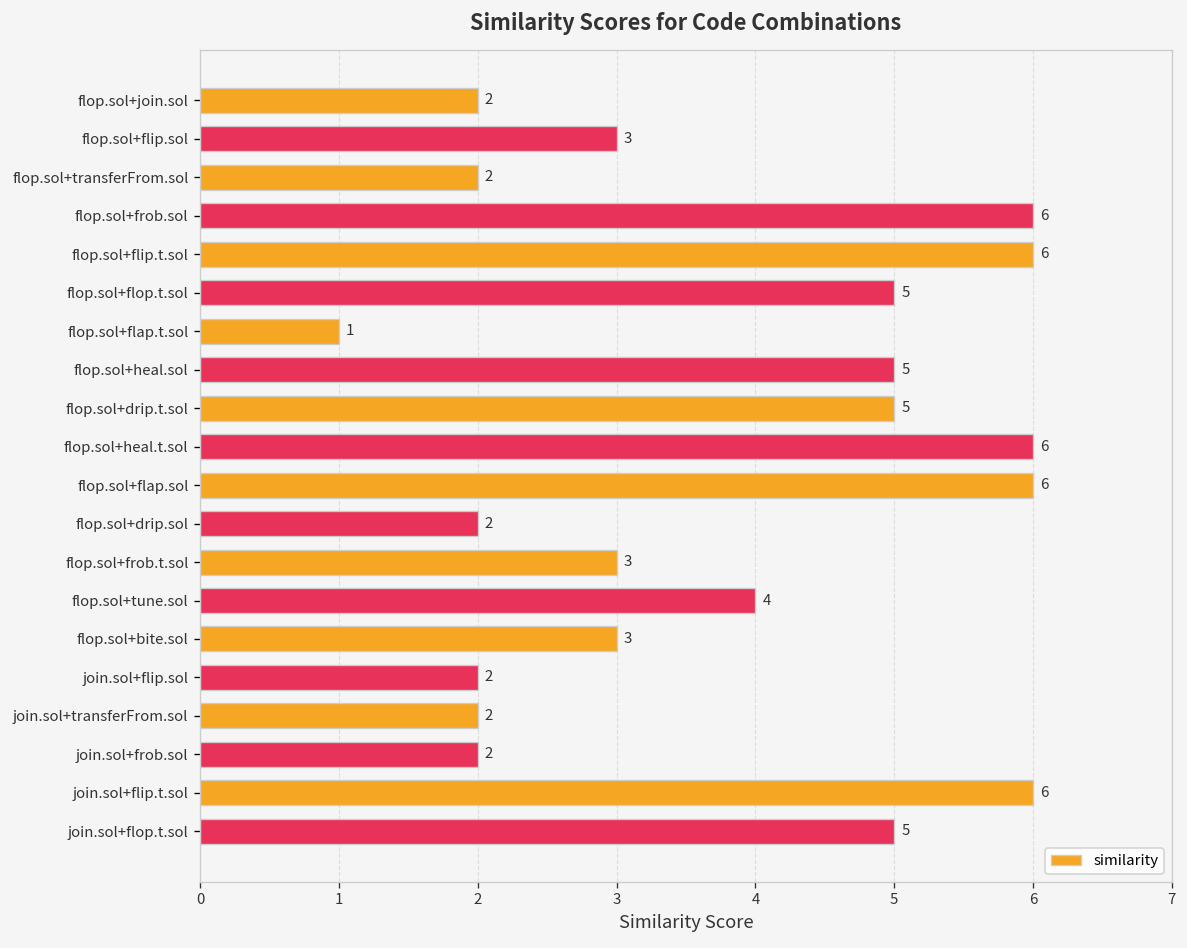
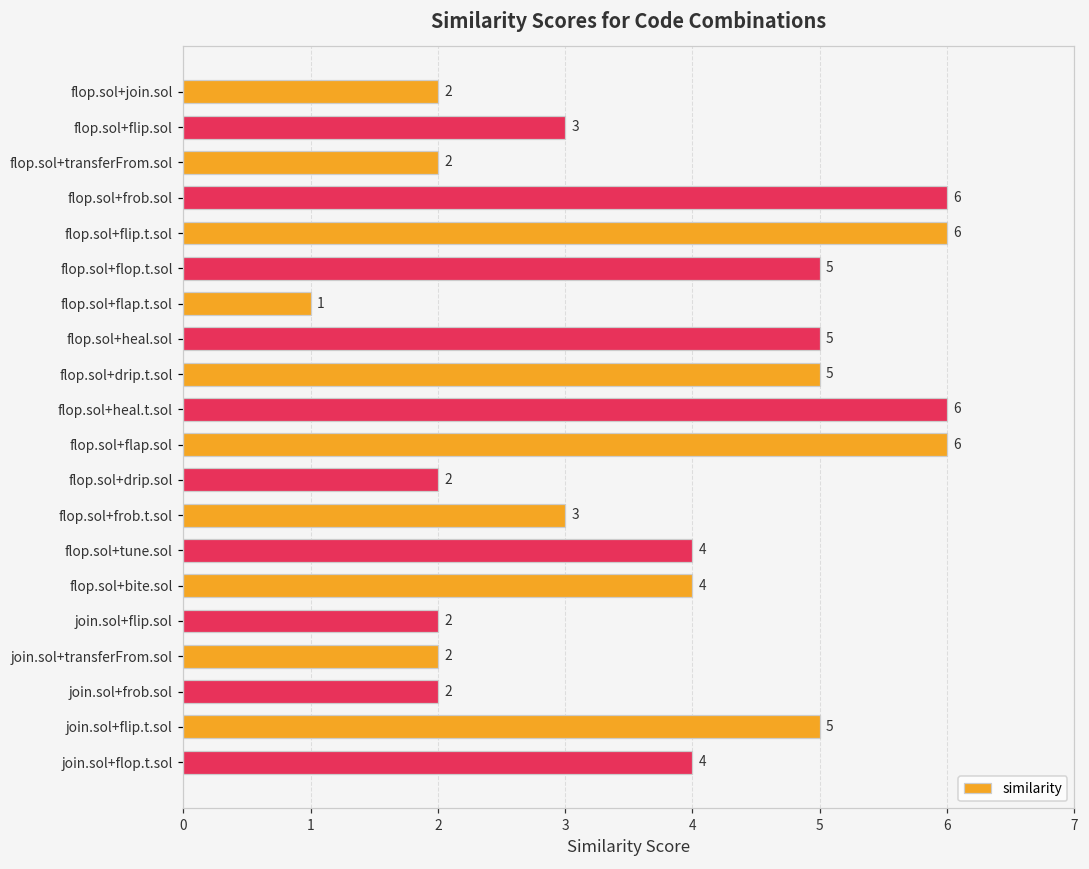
  {
    "flop.sol+join.sol": 2,
    "flop.sol+flip.sol": 3,
    "flop.sol+transferFrom.sol": 2,
    "flop.sol+frob.sol": 6,
    "flop.sol+flip.t.sol": 6,
    "flop.sol+flop.t.sol": 5,
    "flop.sol+flap.t.sol": 1,
    "flop.sol+heal.sol": 5,
    "flop.sol+drip.t.sol": 5,
    "flop.sol+heal.t.sol": 6,
    "flop.sol+flap.sol": 6,
    "flop.sol+drip.sol": 2,
    "flop.sol+frob.t.sol": 3,
    "flop.sol+tune.sol": 4,
-   "flop.sol+bite.sol": 3,
+   "flop.sol+bite.sol": 4,
    "join.sol+flip.sol": 2,
    "join.sol+transferFrom.sol": 2,
    "join.sol+frob.sol": 2,
-   "join.sol+flip.t.sol": 6,
-   "join.sol+flop.t.sol": 5
+   "join.sol+flip.t.sol": 5,
+   "join.sol+flop.t.sol": 4
  }
